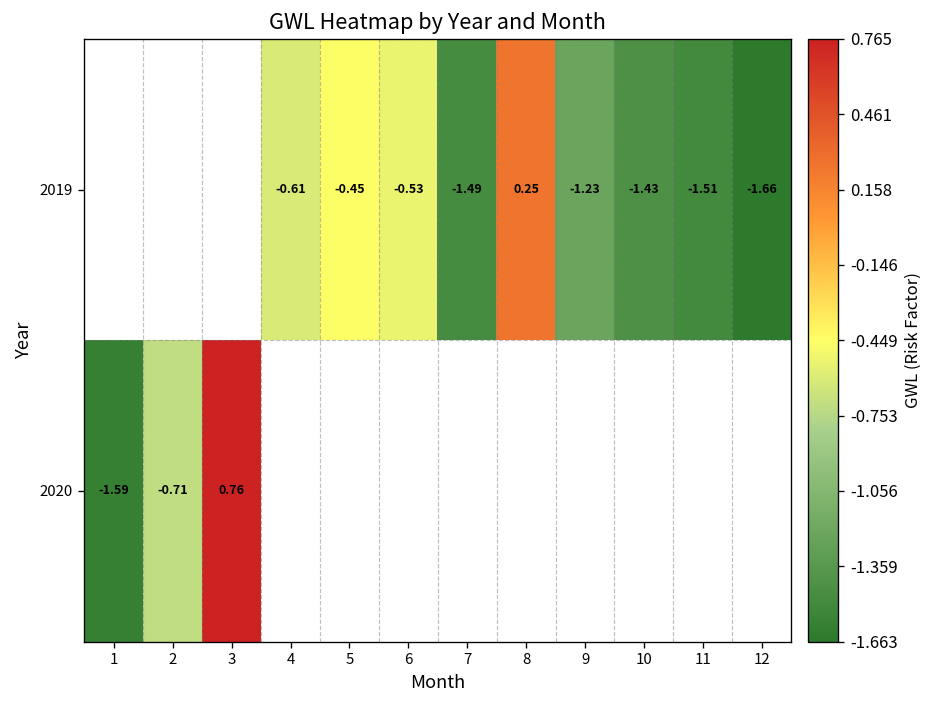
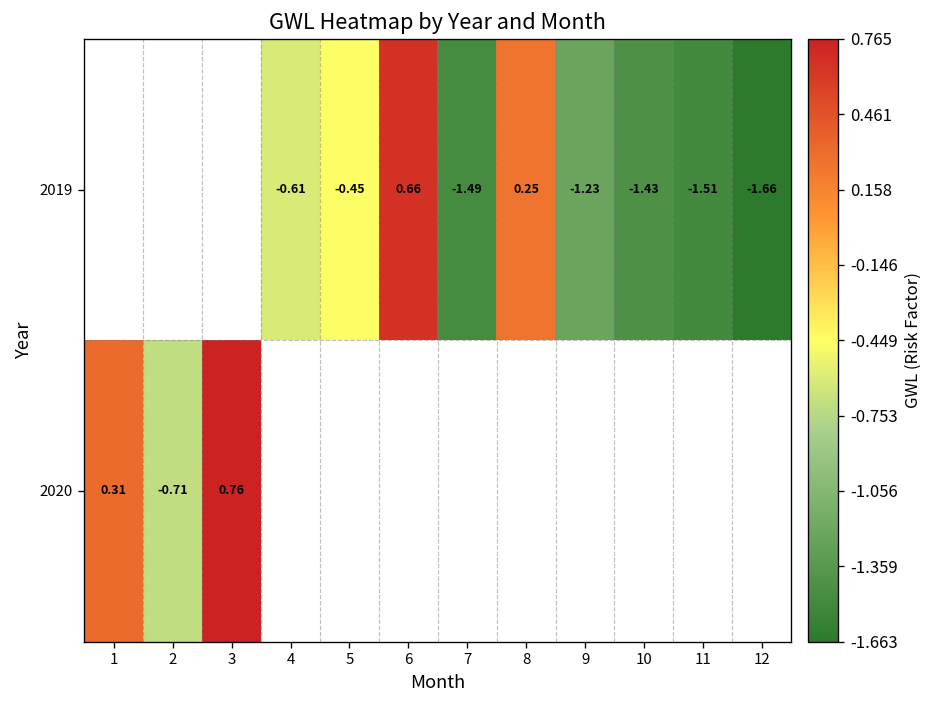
  {
    "2019": {
      "4": -0.61,
      "5": -0.45,
-     "6": -0.53,
+     "6": 0.66,
      "7": -1.49,
      "8": 0.25,
      "9": -1.23,
      "10": -1.43,
      "11": -1.51,
      "12": -1.66
    },
    "2020": {
-     "1": -1.59,
+     "1": 0.31,
      "2": -0.71,
      "3": 0.76
    }
  }
